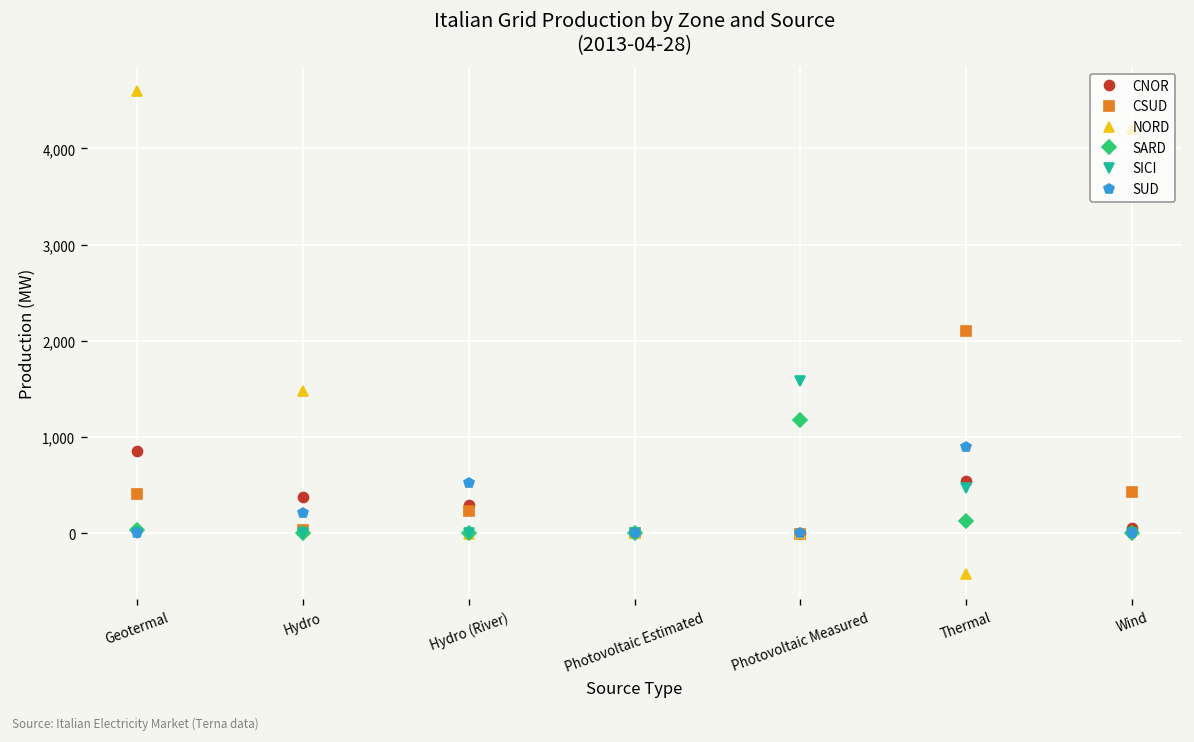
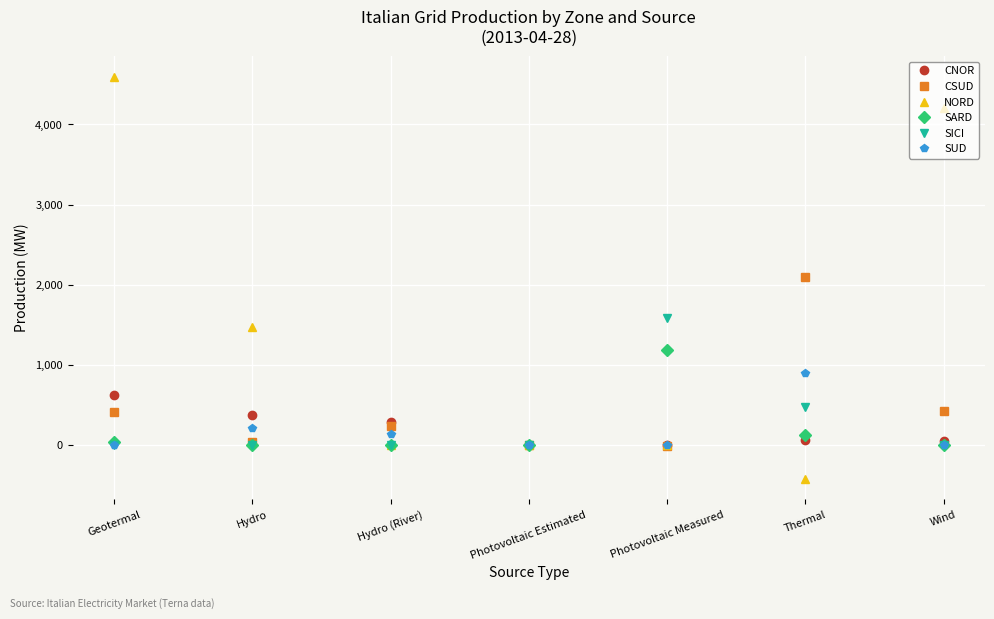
  {
    "CNOR": {
-     "Geotermal": "900",
+     "Geotermal": "600",
      "Hydro": "400",
      "Hydro (River)": "300",
-     "Thermal": "500",
+     "Thermal": "100",
      "Wind": "100"
    },
    "CSUD": {
      "Geotermal": "400",
      "Hydro": "0",
      "Hydro (River)": "200",
      "Thermal": "2,100",
      "Wind": "400"
    },
    "NORD": {
      "Geotermal": "4,600",
      "Hydro": "1,500",
      "Thermal": "-400"
    },
    "SUD": {
      "Hydro": "200",
-     "Hydro (River)": "500",
+     "Hydro (River)": "100",
      "Thermal": "900"
    }
  }
